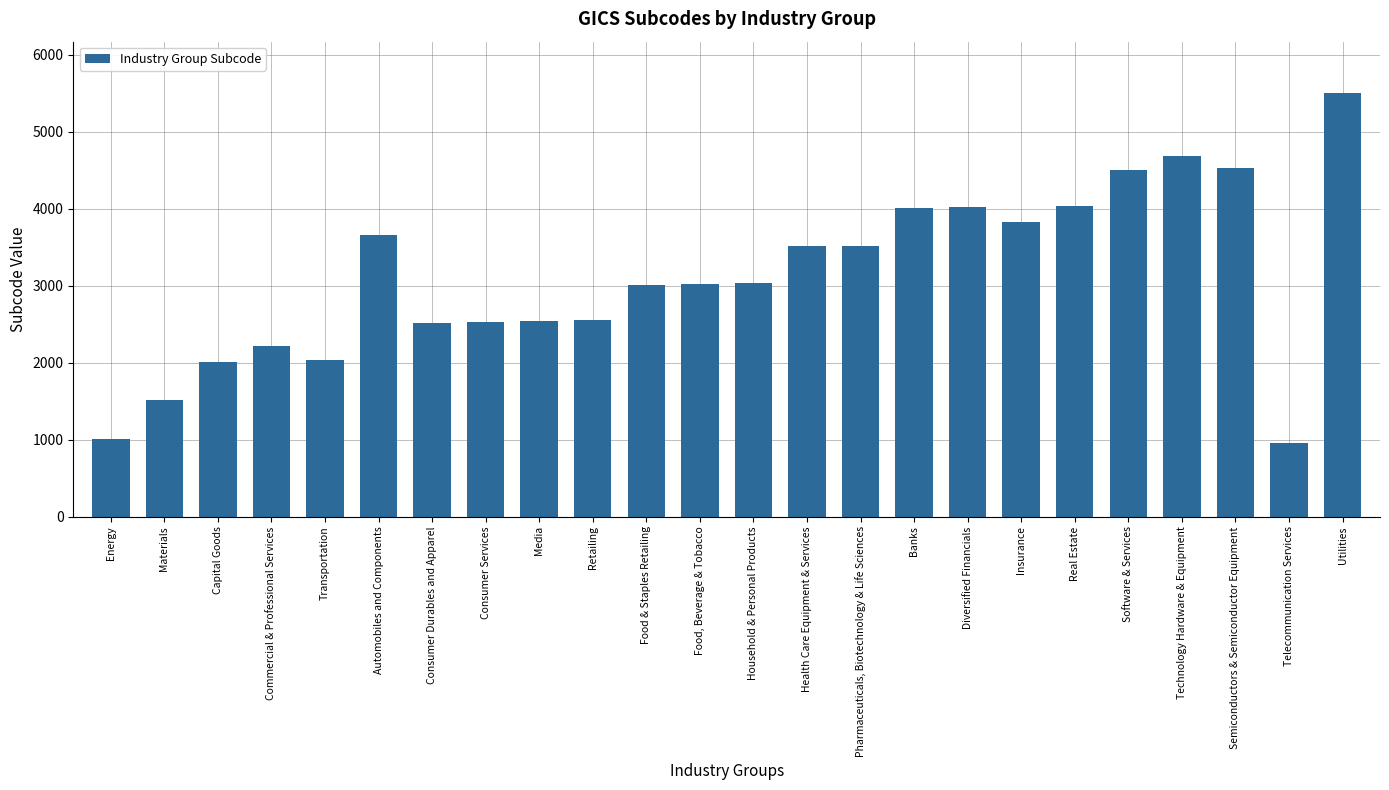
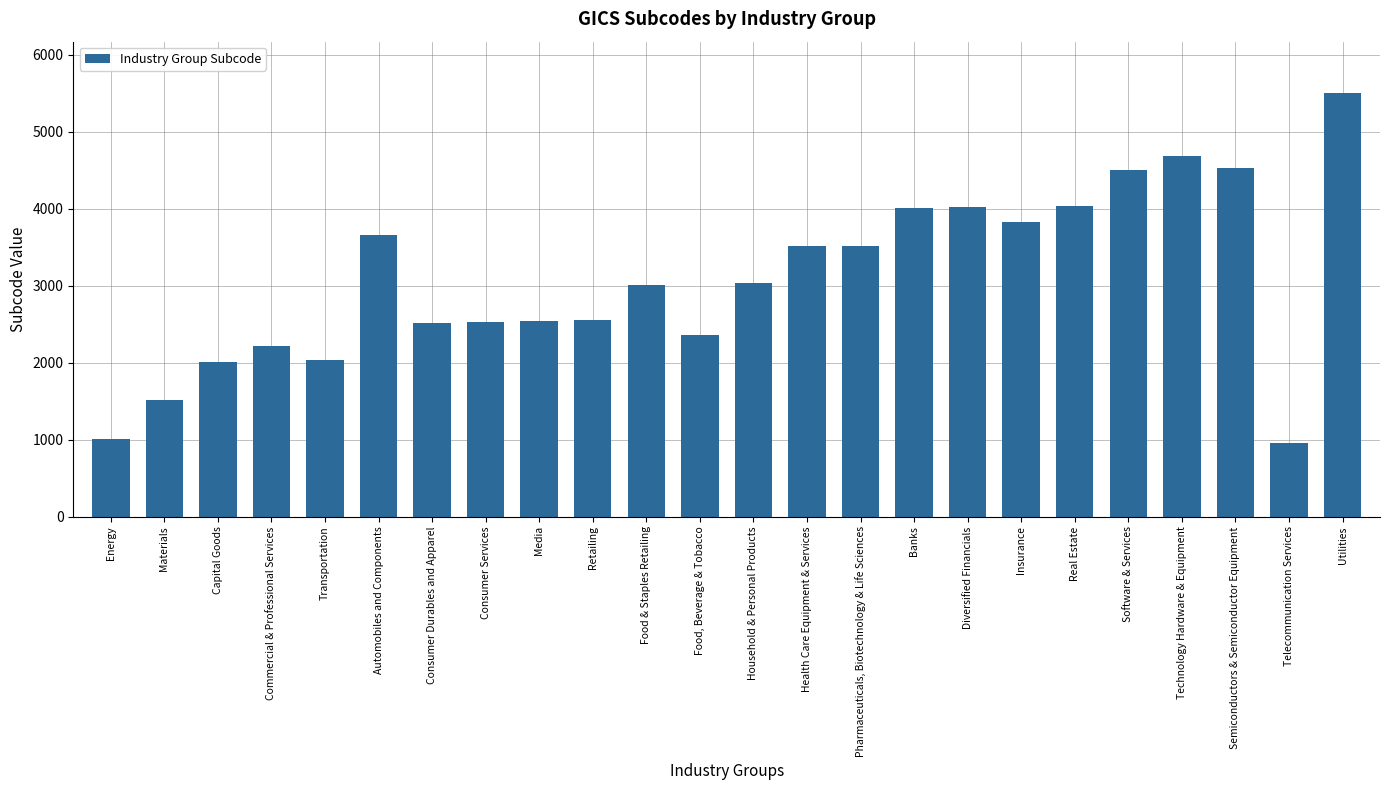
  {
    "Energy": 1000,
    "Materials": 1500,
    "Capital Goods": 2000,
    "Commercial & Professional Services": 2200,
    "Transportation": 2000,
    "Automobiles and Components": 3700,
    "Consumer Durables and Apparel": 2500,
    "Consumer Services": 2500,
    "Media": 2500,
    "Retailing": 2600,
    "Food & Staples Retailing": 3000,
-   "Food, Beverage & Tobacco": 3000,
+   "Food, Beverage & Tobacco": 2400,
    "Household & Personal Products": 3000,
    "Health Care Equipment & Services": 3500,
    "Pharmaceuticals, Biotechnology & Life Sciences": 3500,
    "Banks": 4000,
    "Diversified Financials": 4000,
    "Insurance": 3800,
    "Real Estate": 4000,
    "Software & Services": 4500,
    "Technology Hardware & Equipment": 4700,
    "Semiconductors & Semiconductor Equipment": 4500,
    "Telecommunication Services": 1000,
    "Utilities": 5500
  }
